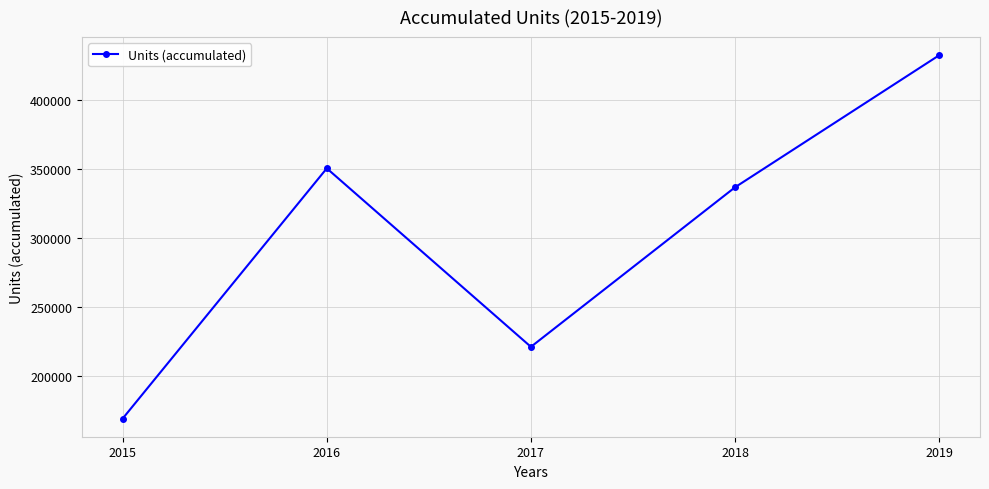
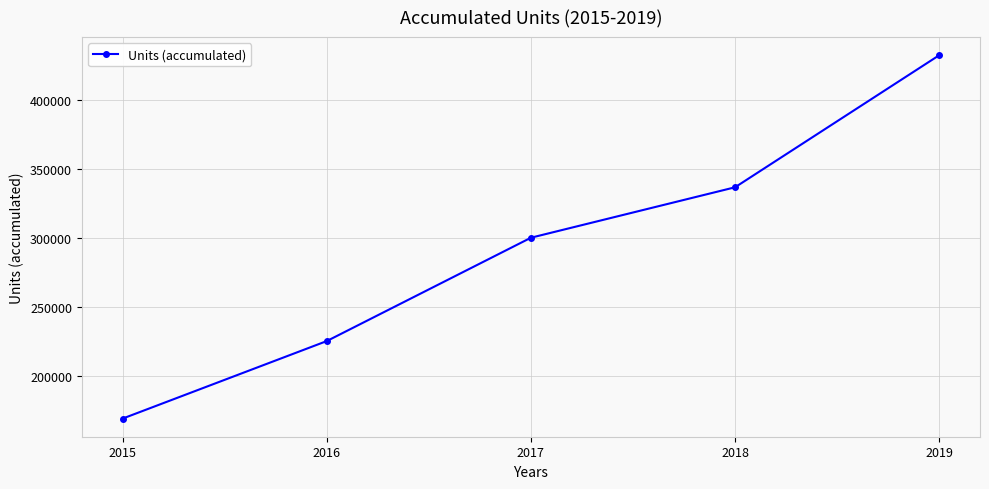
  {
    "2015": 169000,
-   "2016": 350000,
-   "2017": 221000,
+   "2016": 225000,
+   "2017": 300000,
    "2018": 337000,
    "2019": 432000
  }
